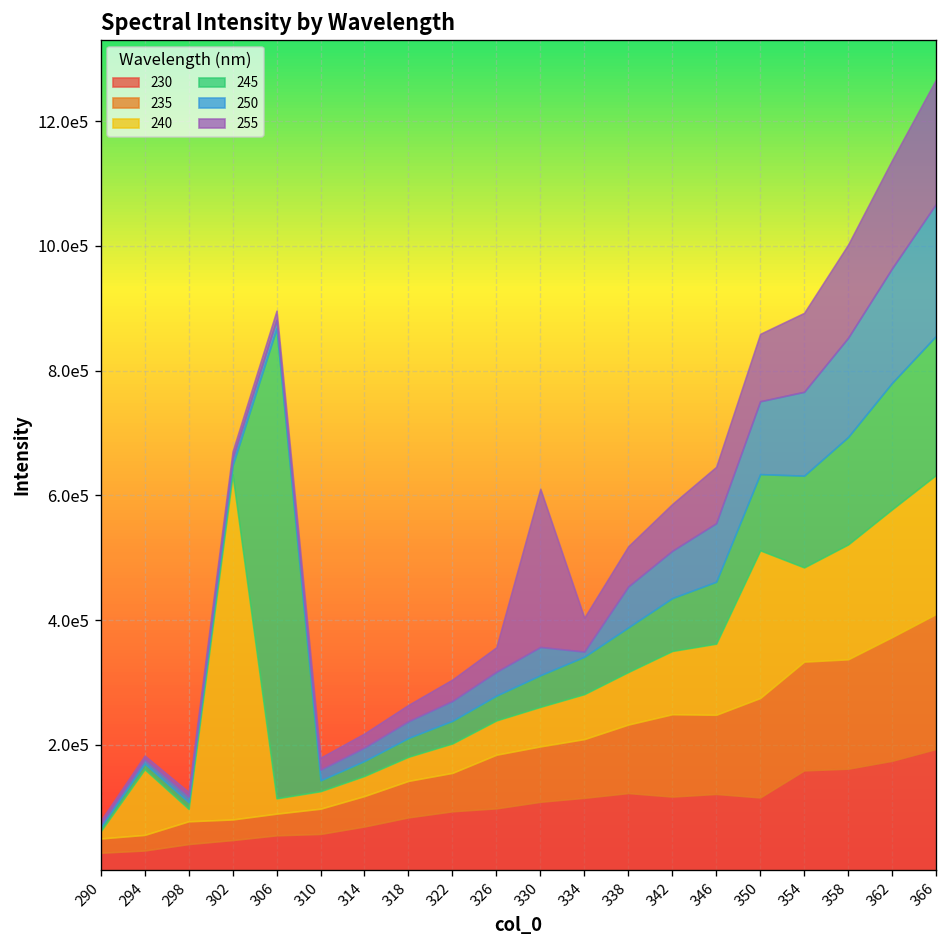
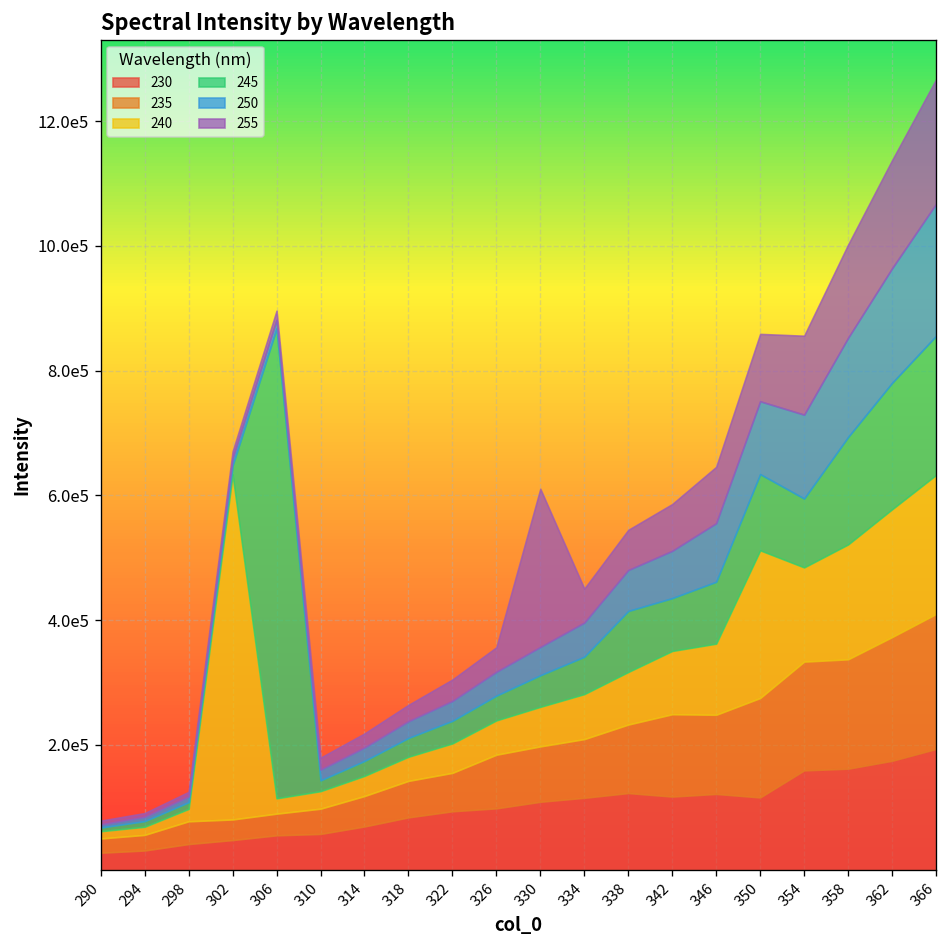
  {
    "240": {
      "290": 10000,
-     "294": 110000,
+     "294": 10000,
      "298": 20000,
      "302": 550000,
      "306": 20000,
      "310": 30000,
      "314": 30000,
      "318": 40000,
      "322": 50000,
      "326": 50000,
      "330": 60000,
      "334": 70000,
      "338": 80000,
      "342": 100000,
      "346": 110000,
      "350": 240000,
      "354": 150000,
      "358": 180000,
      "362": 200000,
      "366": 220000
    },
    "245": {
      "290": 10000,
      "294": 10000,
      "298": 10000,
      "302": 10000,
      "306": 750000,
      "310": 20000,
      "314": 20000,
      "318": 30000,
      "322": 40000,
      "326": 40000,
      "330": 50000,
      "334": 60000,
-     "338": 70000,
+     "338": 100000,
      "342": 80000,
      "346": 100000,
      "350": 120000,
-     "354": 150000,
+     "354": 110000,
      "358": 170000,
      "362": 200000,
      "366": 220000
    },
    "250": {
      "290": 0,
      "294": 10000,
      "298": 10000,
      "302": 10000,
      "306": 10000,
      "310": 20000,
      "314": 20000,
      "318": 30000,
      "322": 30000,
      "326": 40000,
      "330": 50000,
-     "334": 10000,
+     "334": 50000,
      "338": 70000,
      "342": 80000,
      "346": 90000,
      "350": 120000,
      "354": 130000,
      "358": 160000,
      "362": 180000,
      "366": 210000
    },
    "255": {
      "290": 10000,
      "294": 10000,
      "298": 10000,
      "302": 10000,
      "306": 10000,
      "310": 20000,
      "314": 20000,
      "318": 30000,
      "322": 30000,
      "326": 40000,
      "330": 250000,
      "334": 50000,
      "338": 60000,
      "342": 80000,
      "346": 90000,
      "350": 110000,
      "354": 130000,
      "358": 150000,
      "362": 170000,
      "366": 200000
    }
  }
